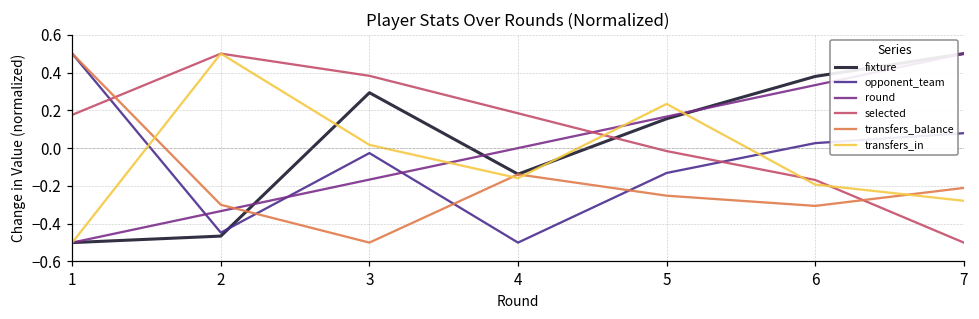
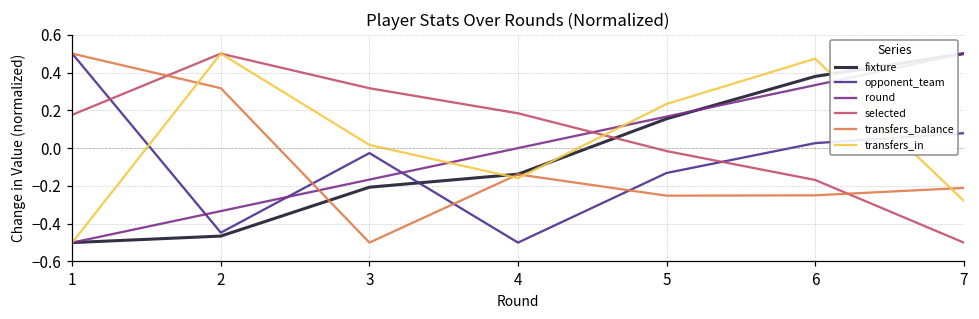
  {
    "fixture": {
      "2": -0.47,
-     "3": 0.29,
+     "3": -0.21,
      "6": 0.38
    },
    "selected": {
      "1": 0.18,
-     "3": 0.38,
+     "3": 0.32,
      "4": 0.18,
      "5": -0.02,
      "6": -0.17,
      "7": -0.50
    },
    "transfers_balance": {
-     "2": -0.30,
+     "2": 0.32,
      "3": -0.50,
      "5": -0.25,
-     "6": -0.31,
+     "6": -0.25,
      "7": -0.21
    },
    "transfers_in": {
      "3": 0.02,
      "4": -0.16,
      "5": 0.23,
-     "6": -0.19,
+     "6": 0.47,
      "7": -0.28
    }
  }
